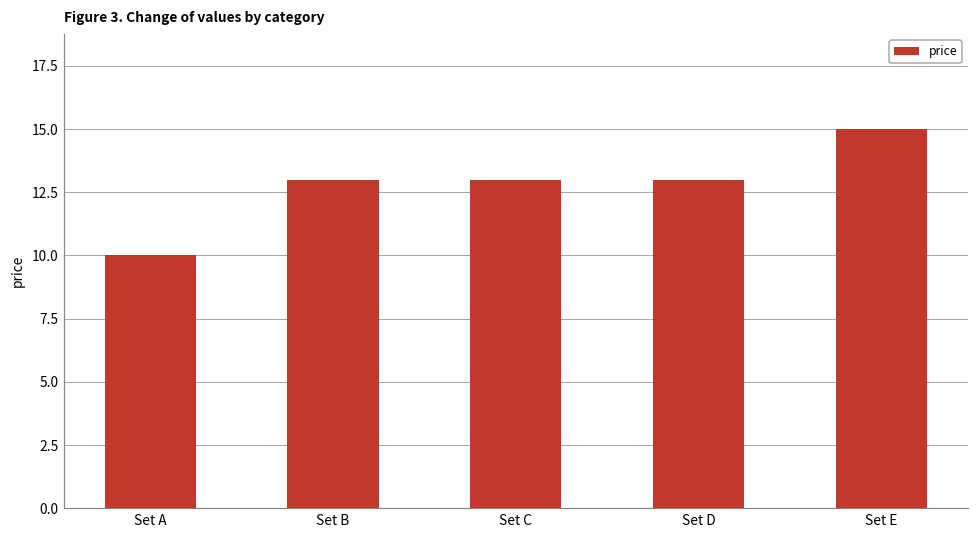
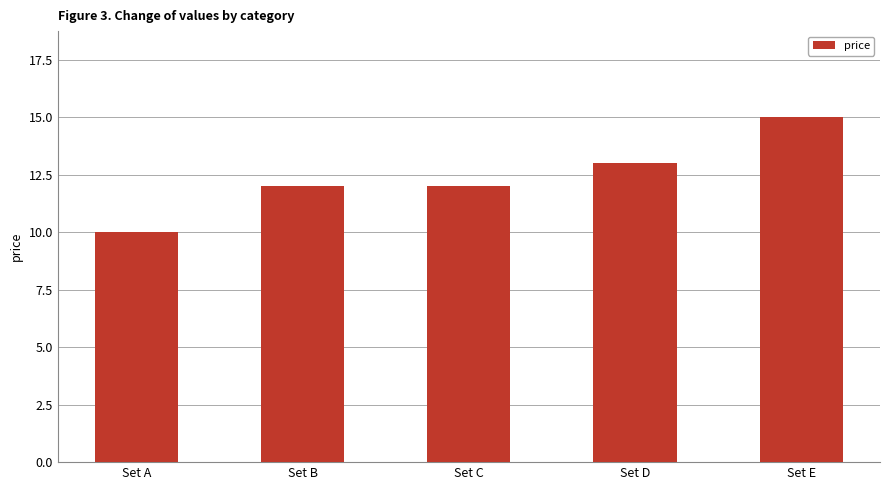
  {
    "Set A": 10,
-   "Set B": 13,
-   "Set C": 13,
+   "Set B": 12,
+   "Set C": 12,
    "Set D": 13,
    "Set E": 15
  }
